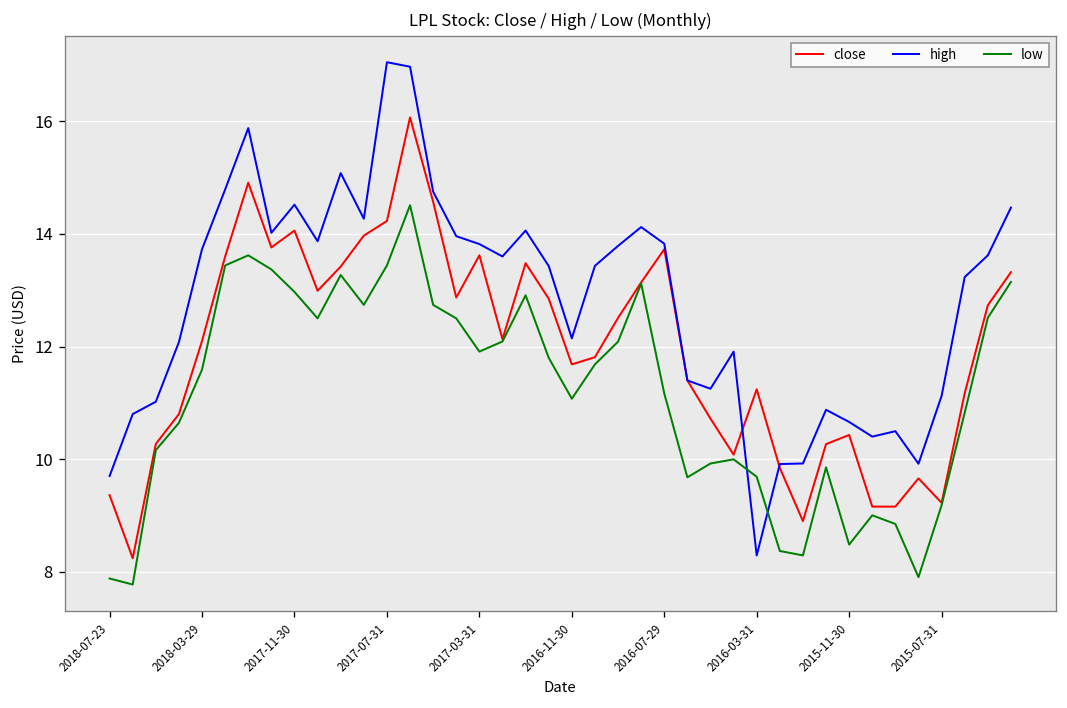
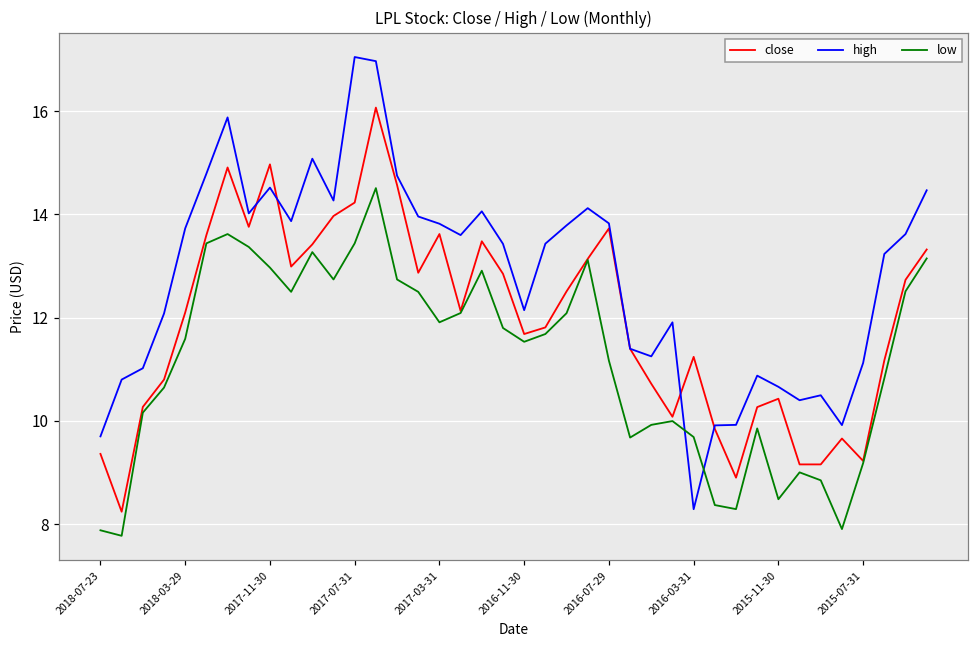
  {
    "close": {
      "2018-07-23": 9.4,
      "2018-03-29": 12.1,
-     "2017-11-30": 14.1,
+     "2017-11-30": 15.0,
      "2017-07-31": 14.2,
      "2017-03-31": 13.6,
      "2016-11-30": 11.7,
      "2016-07-29": 13.7,
      "2016-03-31": 11.2,
      "2015-11-30": 10.4
    },
    "high": {
      "2018-07-23": 9.7,
      "2018-03-29": 13.7,
      "2017-11-30": 14.5,
      "2017-07-31": 17.1,
      "2017-03-31": 13.8,
      "2016-11-30": 12.1,
      "2016-07-29": 13.8,
      "2016-03-31": 8.3,
      "2015-11-30": 10.7,
      "2015-07-31": 11.1
    },
    "low": {
      "2018-07-23": 7.9,
      "2018-03-29": 11.6,
      "2017-11-30": 13.0,
      "2017-07-31": 13.4,
      "2017-03-31": 11.9,
-     "2016-11-30": 11.1,
+     "2016-11-30": 11.5,
      "2016-07-29": 11.2,
      "2016-03-31": 9.7,
      "2015-11-30": 8.5
    }
  }
